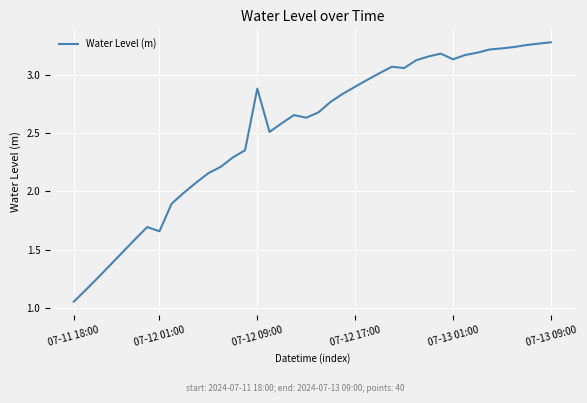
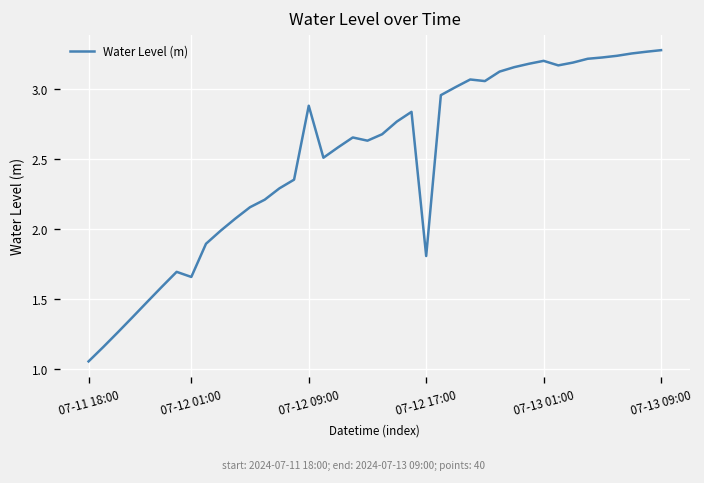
  {
    "07-11 18:00": 1.05,
    "07-12 01:00": 1.66,
    "07-12 09:00": 2.88,
-   "07-12 17:00": 2.90,
-   "07-13 01:00": 3.13,
+   "07-12 17:00": 1.81,
+   "07-13 01:00": 3.20,
    "07-13 09:00": 3.28
  }
